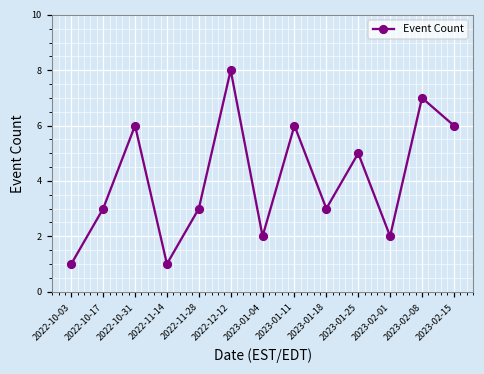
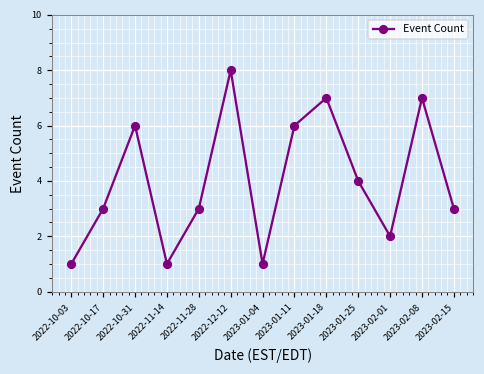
  {
    "2022-10-03": 1,
    "2022-10-17": 3,
    "2022-10-31": 6,
    "2022-11-14": 1,
    "2022-11-28": 3,
    "2022-12-12": 8,
-   "2023-01-04": 2,
+   "2023-01-04": 1,
    "2023-01-11": 6,
-   "2023-01-18": 3,
-   "2023-01-25": 5,
+   "2023-01-18": 7,
+   "2023-01-25": 4,
    "2023-02-01": 2,
    "2023-02-08": 7,
-   "2023-02-15": 6
+   "2023-02-15": 3
  }
